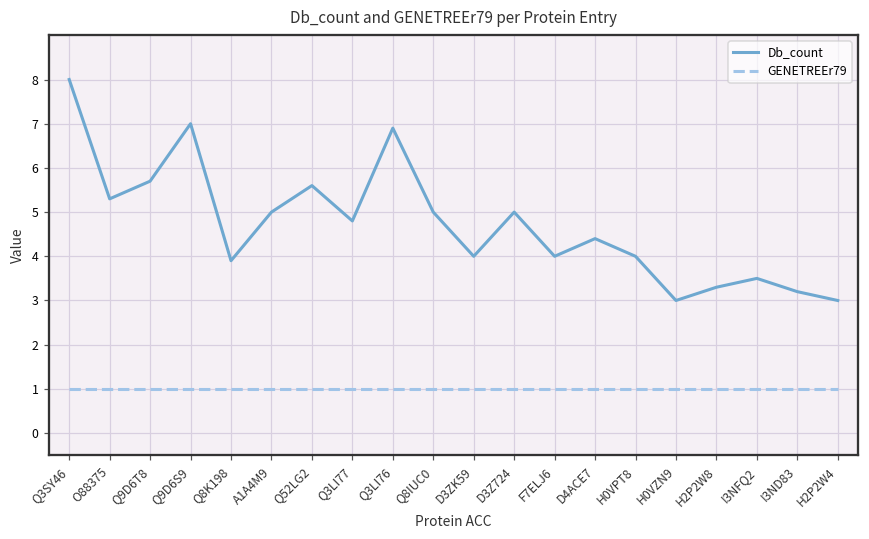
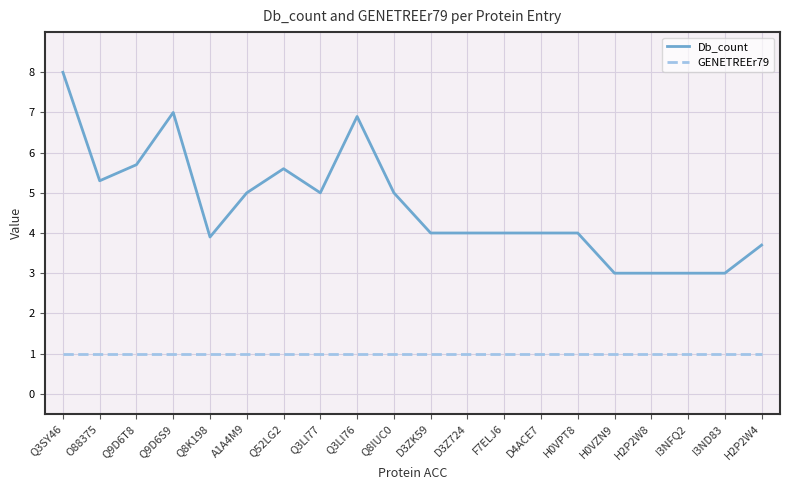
  {
    "Db_count": {
      "Q3SY46": 8.0,
      "O88375": 5.3,
      "Q9D6T8": 5.7,
      "Q9D6S9": 7.0,
      "Q8K198": 3.9,
      "A1A4M9": 5.0,
      "Q52LG2": 5.6,
-     "Q3LI77": 4.8,
+     "Q3LI77": 5.0,
      "Q3LI76": 6.9,
      "Q8IUC0": 5.0,
      "D3ZK59": 4.0,
-     "D3Z724": 5,
+     "D3Z724": 4,
      "F7ELJ6": 4.0,
-     "D4ACE7": 4.4,
+     "D4ACE7": 4.0,
      "H0VPT8": 4.0,
      "H0VZN9": 3.0,
-     "H2P2W8": 3.3,
-     "I3NFQ2": 3.5,
-     "I3ND83": 3.2,
-     "H2P2W4": 3.0
+     "H2P2W8": 3.0,
+     "I3NFQ2": 3.0,
+     "I3ND83": 3.0,
+     "H2P2W4": 3.7
    },
    "GENETREEr79": {
      "Q3SY46": 1.0,
      "O88375": 1.0,
      "Q9D6T8": 1.0,
      "Q9D6S9": 1.0,
      "Q8K198": 1.0,
      "A1A4M9": 1.0,
      "Q52LG2": 1.0,
      "Q3LI77": 1.0,
      "Q3LI76": 1.0,
      "Q8IUC0": 1.0,
      "D3ZK59": 1.0,
      "D3Z724": 1.0,
      "F7ELJ6": 1.0,
      "D4ACE7": 1.0,
      "H0VPT8": 1.0,
      "H0VZN9": 1.0,
      "H2P2W8": 1.0,
      "I3NFQ2": 1.0,
      "I3ND83": 1.0,
      "H2P2W4": 1.0
    }
  }
